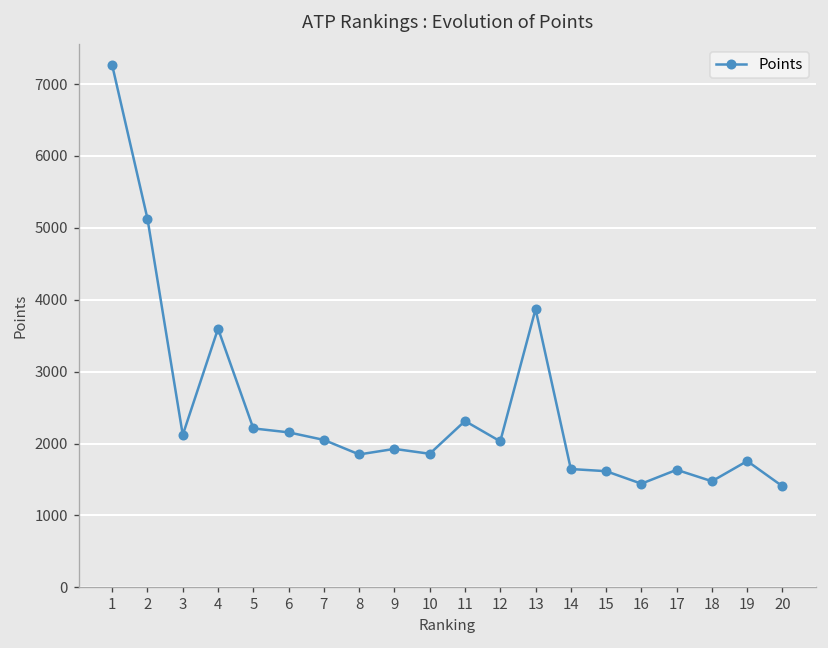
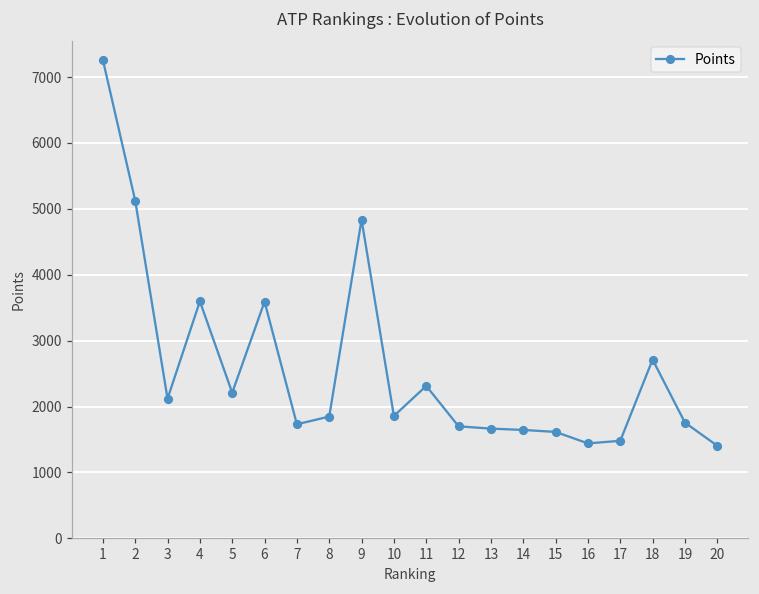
  {
    "1": 7300,
    "2": 5100,
    "3": 2100,
    "4": 3600,
    "5": 2200,
-   "6": 2200,
-   "7": 2100,
+   "6": 3600,
+   "7": 1700,
    "8": 1800,
-   "9": 1900,
+   "9": 4800,
    "10": 1900,
    "11": 2300,
-   "12": 2000,
-   "13": 3900,
+   "12": 1700,
+   "13": 1700,
    "14": 1600,
    "15": 1600,
    "16": 1400,
-   "17": 1600,
-   "18": 1500,
+   "17": 1500,
+   "18": 2700,
    "19": 1800,
    "20": 1400
  }
